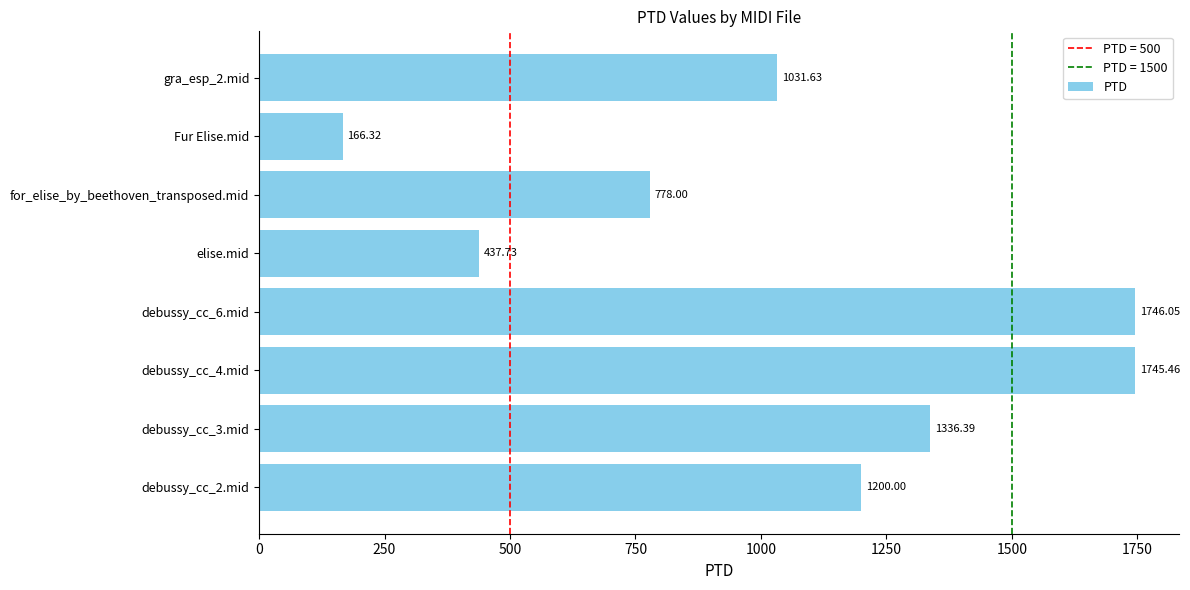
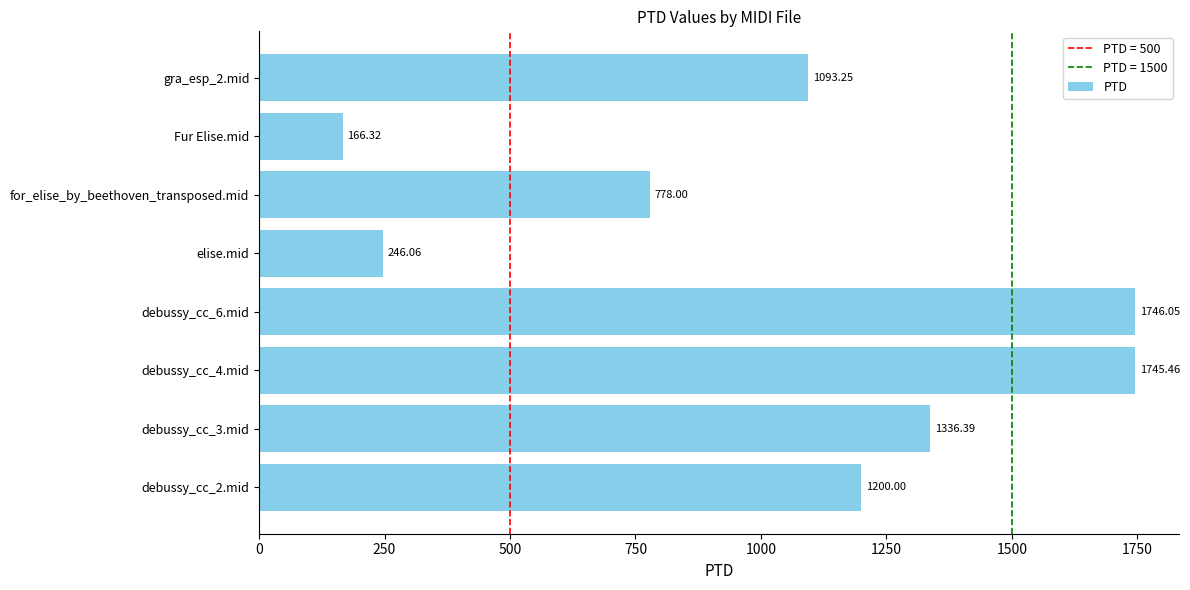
  {
-   "gra_esp_2.mid": 1031.63,
+   "gra_esp_2.mid": 1093.25,
    "Fur Elise.mid": 166.32,
    "for_elise_by_beethoven_transposed.mid": 778.00,
-   "elise.mid": 437.73,
+   "elise.mid": 246.06,
    "debussy_cc_6.mid": 1746.05,
    "debussy_cc_4.mid": 1745.46,
    "debussy_cc_3.mid": 1336.39,
    "debussy_cc_2.mid": 1200.00
  }
